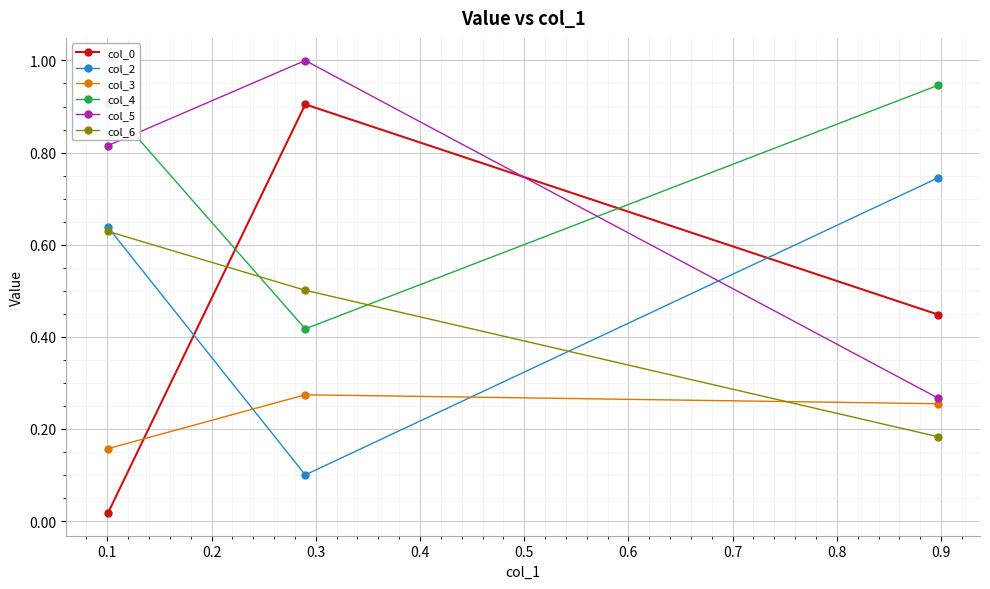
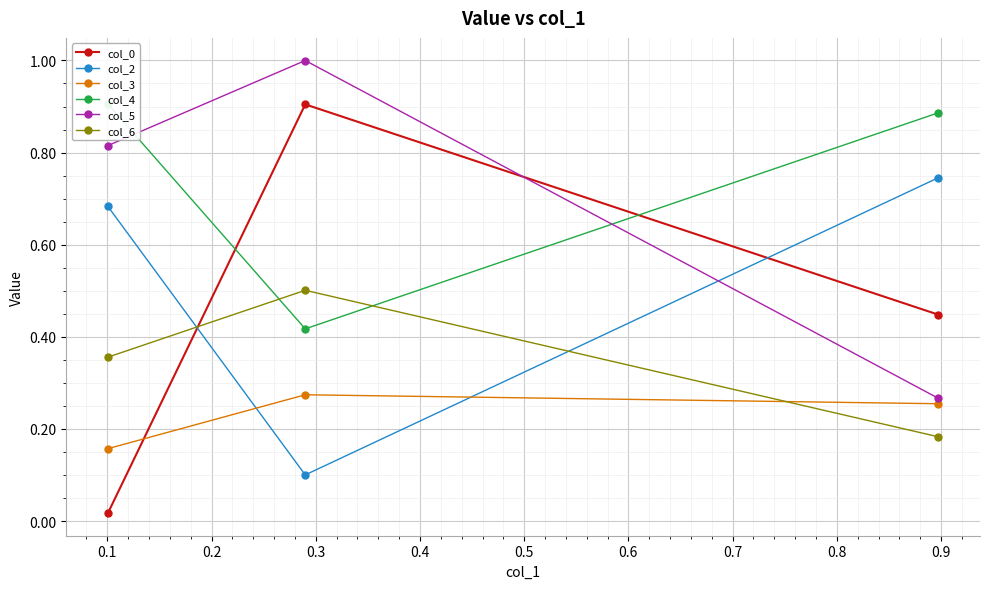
  {
    "col_0": {
      "0.1": 0.02,
      "0.9": 0.45
    },
    "col_2": {
-     "0.1": 0.64,
+     "0.1": 0.68,
      "0.9": 0.75
    },
    "col_3": {
      "0.1": 0.16,
      "0.9": 0.25
    },
    "col_4": {
-     "0.9": 0.95
+     "0.9": 0.89
    },
    "col_5": {
      "0.1": 0.82,
      "0.9": 0.27
    },
    "col_6": {
-     "0.1": 0.63,
+     "0.1": 0.36,
      "0.9": 0.18
    }
  }
